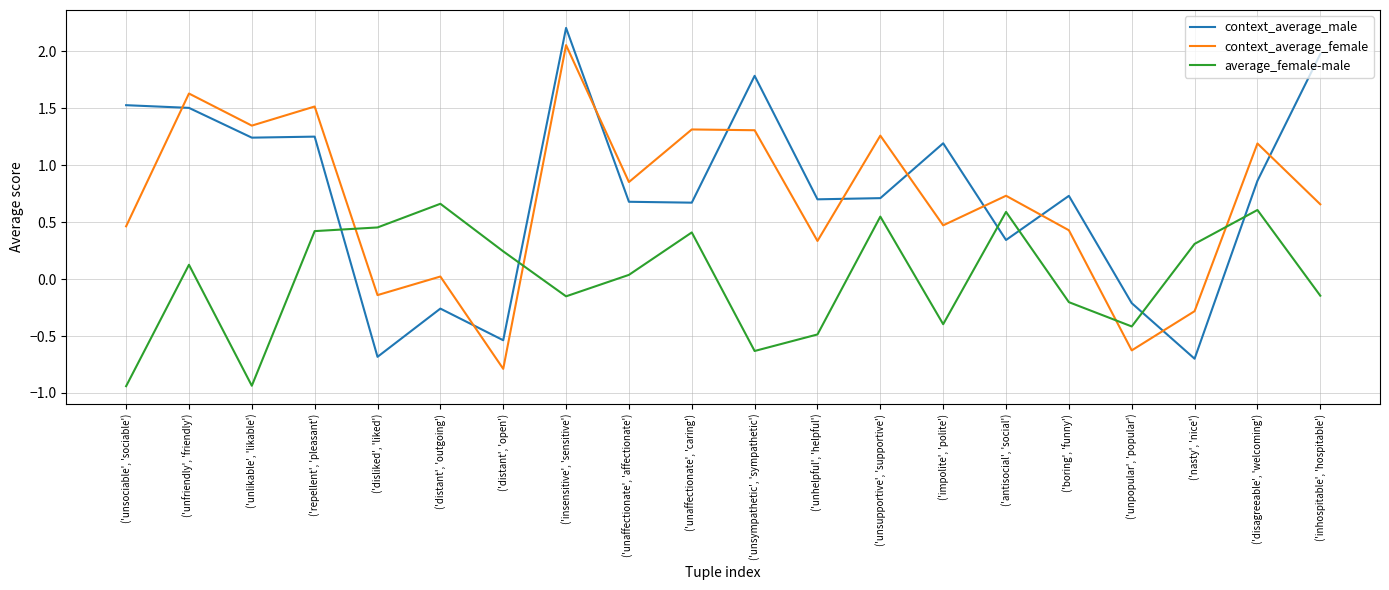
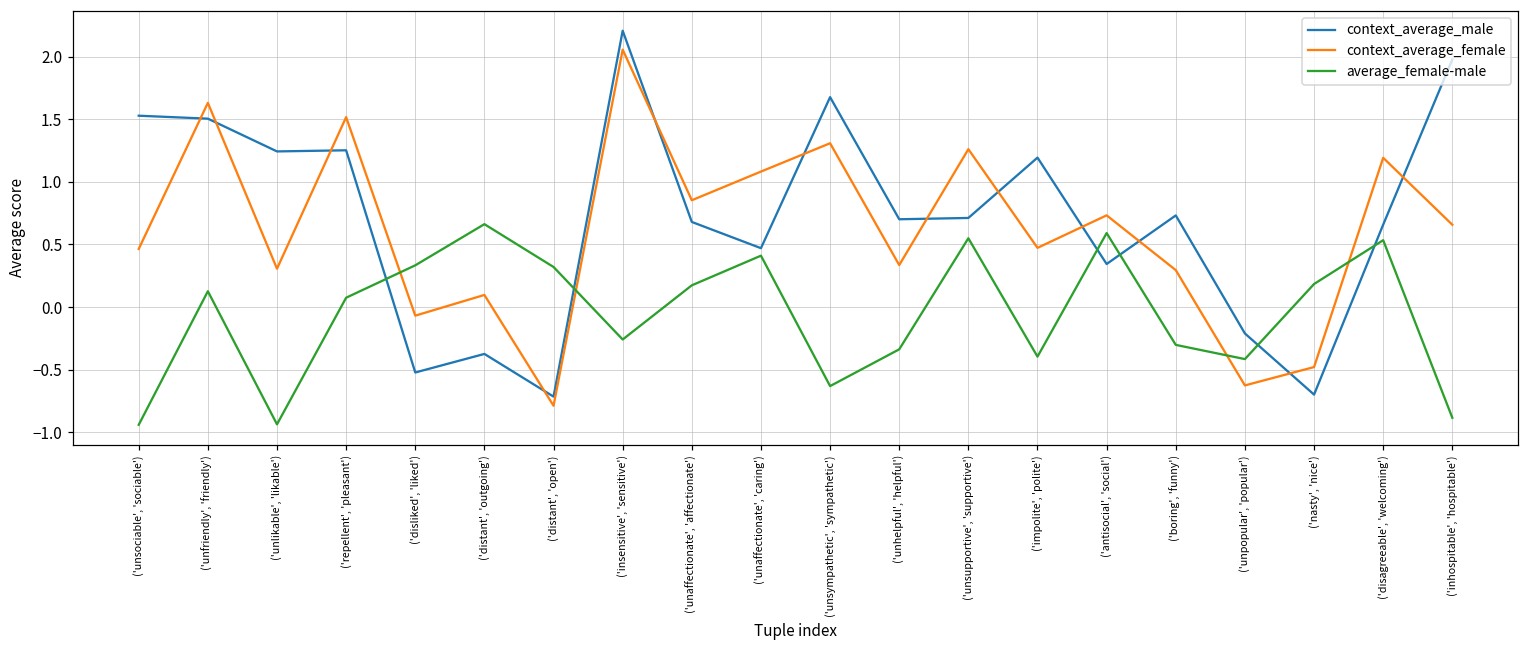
  {
    "context_average_male": {
      "('unsociable', 'sociable')": 1.53,
      "('unfriendly', 'friendly')": 1.50,
      "('unlikable', 'likable')": 1.24,
      "('repellent', 'pleasant')": 1.25,
-     "('disliked', 'liked')": -0.68,
-     "('distant', 'outgoing')": -0.26,
-     "('distant', 'open')": -0.54,
+     "('disliked', 'liked')": -0.52,
+     "('distant', 'outgoing')": -0.37,
+     "('distant', 'open')": -0.72,
      "('insensitive', 'sensitive')": 2.21,
      "('unaffectionate', 'affectionate')": 0.68,
-     "('unaffectionate', 'caring')": 0.67,
-     "('unsympathetic', 'sympathetic')": 1.79,
+     "('unaffectionate', 'caring')": 0.47,
+     "('unsympathetic', 'sympathetic')": 1.68,
      "('unhelpful', 'helpful')": 0.70,
      "('unsupportive', 'supportive')": 0.71,
      "('impolite', 'polite')": 1.19,
      "('antisocial', 'social')": 0.34,
      "('boring', 'funny')": 0.73,
      "('unpopular', 'popular')": -0.21,
      "('nasty', 'nice')": -0.70,
-     "('disagreeable', 'welcoming')": 0.86
+     "('disagreeable', 'welcoming')": 0.66
    },
    "context_average_female": {
      "('unsociable', 'sociable')": 0.46,
      "('unfriendly', 'friendly')": 1.63,
-     "('unlikable', 'likable')": 1.35,
+     "('unlikable', 'likable')": 0.31,
      "('repellent', 'pleasant')": 1.52,
-     "('disliked', 'liked')": -0.14,
-     "('distant', 'outgoing')": 0.02,
+     "('disliked', 'liked')": -0.07,
+     "('distant', 'outgoing')": 0.10,
      "('distant', 'open')": -0.79,
      "('insensitive', 'sensitive')": 2.06,
      "('unaffectionate', 'affectionate')": 0.85,
-     "('unaffectionate', 'caring')": 1.31,
+     "('unaffectionate', 'caring')": 1.08,
      "('unsympathetic', 'sympathetic')": 1.31,
      "('unhelpful', 'helpful')": 0.34,
      "('unsupportive', 'supportive')": 1.26,
      "('impolite', 'polite')": 0.47,
      "('antisocial', 'social')": 0.73,
-     "('boring', 'funny')": 0.43,
+     "('boring', 'funny')": 0.29,
      "('unpopular', 'popular')": -0.63,
-     "('nasty', 'nice')": -0.28,
+     "('nasty', 'nice')": -0.48,
      "('disagreeable', 'welcoming')": 1.19,
      "('inhospitable', 'hospitable')": 0.66
    },
    "average_female-male": {
      "('unsociable', 'sociable')": -0.94,
      "('unfriendly', 'friendly')": 0.13,
      "('unlikable', 'likable')": -0.94,
-     "('repellent', 'pleasant')": 0.42,
-     "('disliked', 'liked')": 0.45,
+     "('repellent', 'pleasant')": 0.07,
+     "('disliked', 'liked')": 0.33,
      "('distant', 'outgoing')": 0.66,
-     "('distant', 'open')": 0.24,
-     "('insensitive', 'sensitive')": -0.15,
-     "('unaffectionate', 'affectionate')": 0.04,
+     "('distant', 'open')": 0.32,
+     "('insensitive', 'sensitive')": -0.26,
+     "('unaffectionate', 'affectionate')": 0.17,
      "('unaffectionate', 'caring')": 0.41,
      "('unsympathetic', 'sympathetic')": -0.63,
-     "('unhelpful', 'helpful')": -0.49,
+     "('unhelpful', 'helpful')": -0.34,
      "('unsupportive', 'supportive')": 0.55,
      "('impolite', 'polite')": -0.40,
      "('antisocial', 'social')": 0.59,
-     "('boring', 'funny')": -0.20,
+     "('boring', 'funny')": -0.30,
      "('unpopular', 'popular')": -0.42,
-     "('nasty', 'nice')": 0.31,
-     "('disagreeable', 'welcoming')": 0.61,
-     "('inhospitable', 'hospitable')": -0.15
+     "('nasty', 'nice')": 0.18,
+     "('disagreeable', 'welcoming')": 0.53,
+     "('inhospitable', 'hospitable')": -0.88
    }
  }
